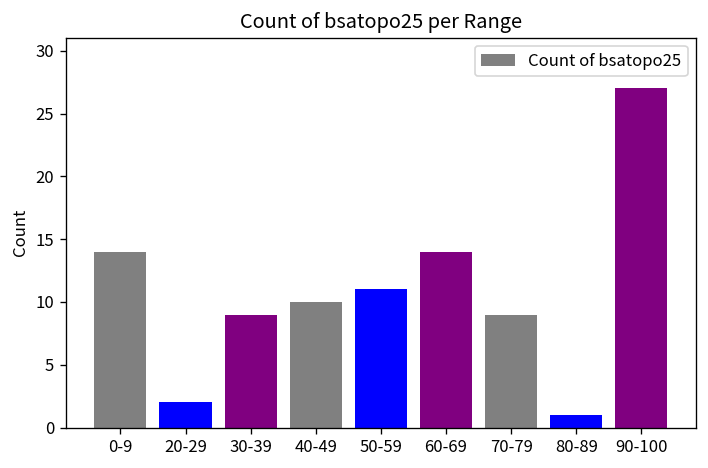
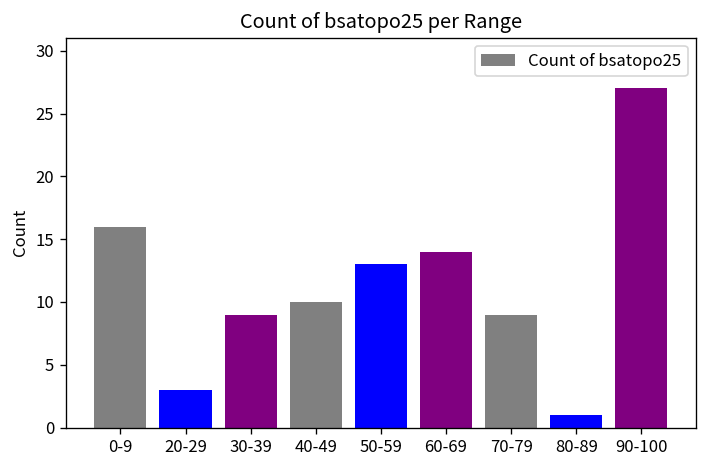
  {
-   "0-9": 14,
-   "20-29": 2,
+   "0-9": 16,
+   "20-29": 3,
    "30-39": 9,
    "40-49": 10,
-   "50-59": 11,
+   "50-59": 13,
    "60-69": 14,
    "70-79": 9,
    "80-89": 1,
    "90-100": 27
  }
